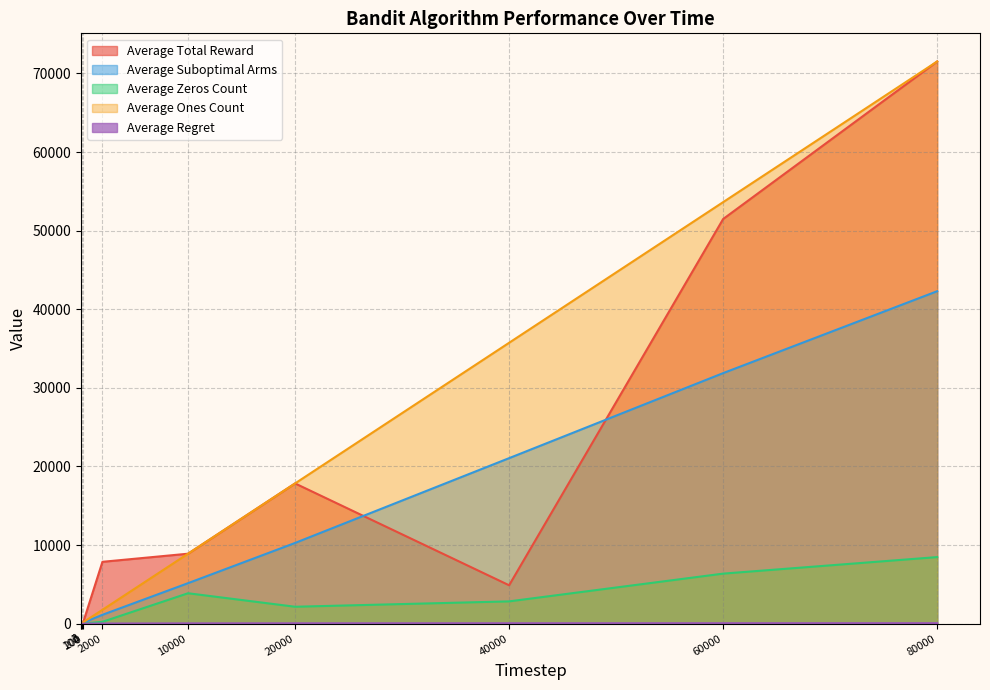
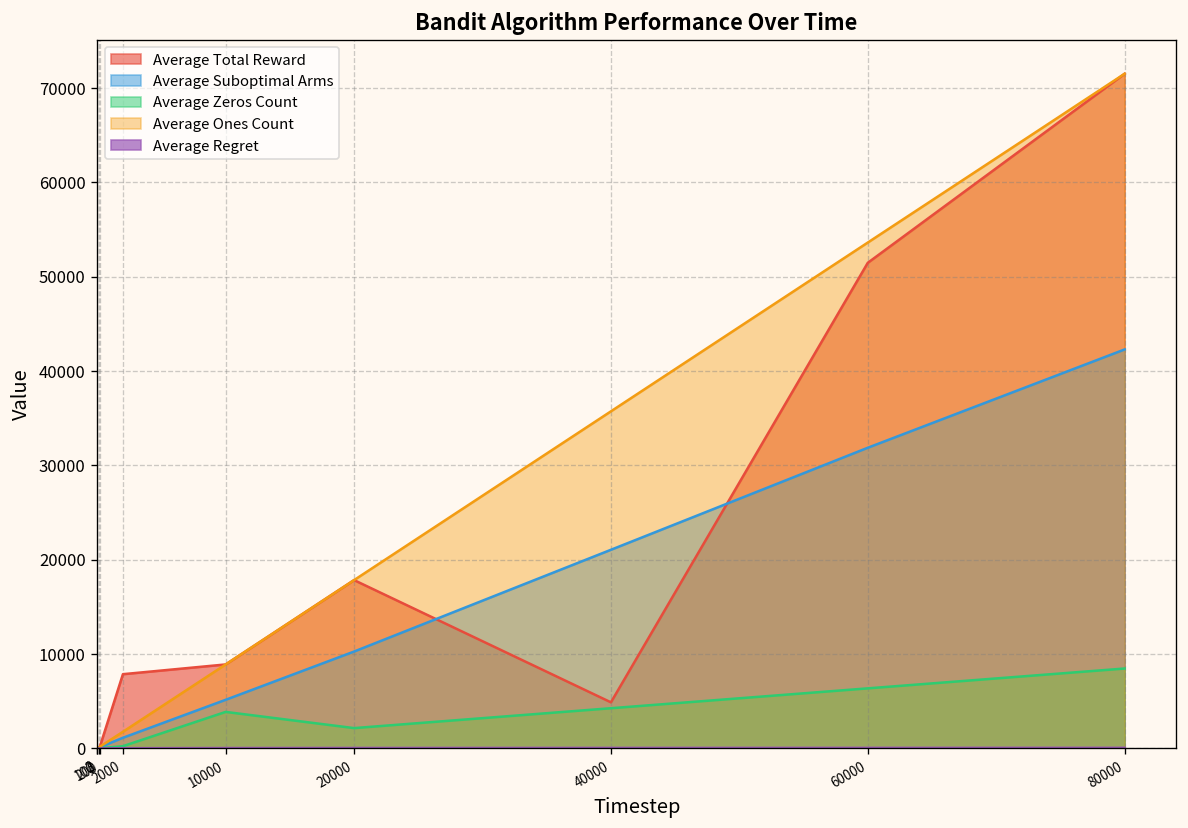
  {
    "Average Total Reward": {
      "2000": 8000,
      "40000": 5000,
      "60000": 51000
    },
    "Average Suboptimal Arms": {
      "2000": 1000,
      "10000": 5000,
      "20000": 10000,
      "40000": 21000,
      "60000": 32000,
      "80000": 42000
    },
    "Average Zeros Count": {
      "10000": 4000,
      "20000": 2000,
-     "40000": 3000,
+     "40000": 4000,
      "60000": 6000,
      "80000": 8000
    },
    "Average Ones Count": {
      "2000": 2000,
      "40000": 36000,
      "60000": 54000
    },
    "Average Regret": {
      "10000": 0,
      "20000": 0,
      "40000": 0,
      "60000": 0,
      "80000": 0
    }
  }
